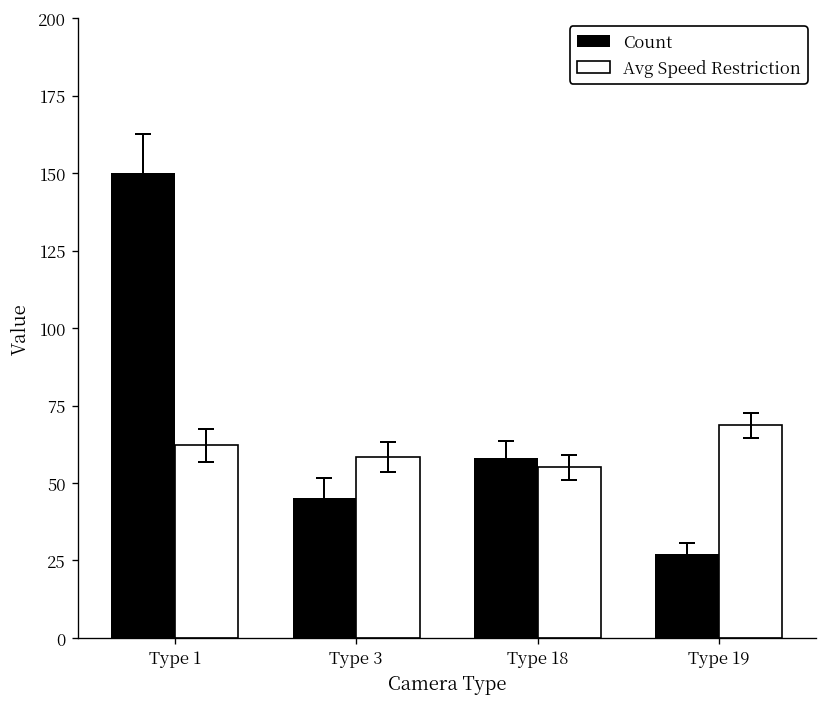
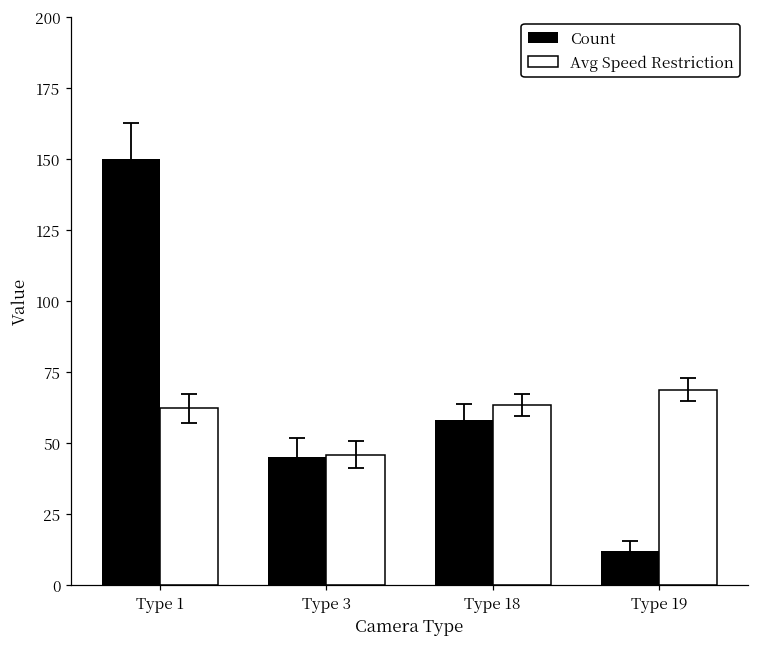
  {
    "Count": {
      "Type 1": 150,
      "Type 3": 45,
      "Type 18": 58,
-     "Type 19": 27
+     "Type 19": 12
    },
    "Avg Speed Restriction": {
      "Type 1": 62,
-     "Type 3": 58,
-     "Type 18": 55,
+     "Type 3": 46,
+     "Type 18": 63,
      "Type 19": 69
    }
  }
